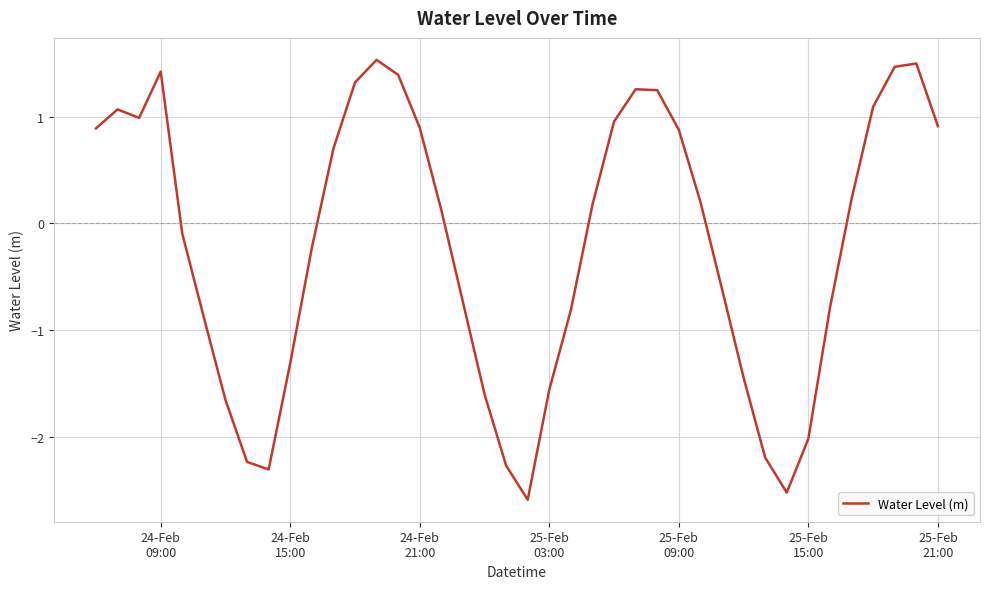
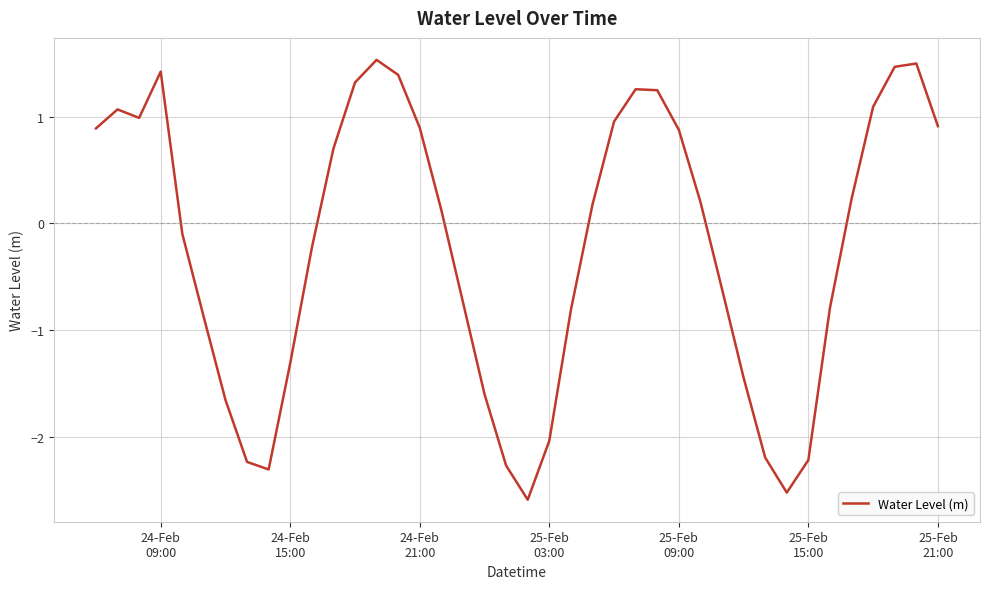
  {
    "24-Feb 09:00": 1.42,
    "24-Feb 15:00": -1.31,
    "24-Feb 21:00": 0.90,
-   "25-Feb 03:00": -1.56,
+   "25-Feb 03:00": -2.04,
    "25-Feb 09:00": 0.88,
-   "25-Feb 15:00": -2.02,
+   "25-Feb 15:00": -2.22,
    "25-Feb 21:00": 0.91
  }
